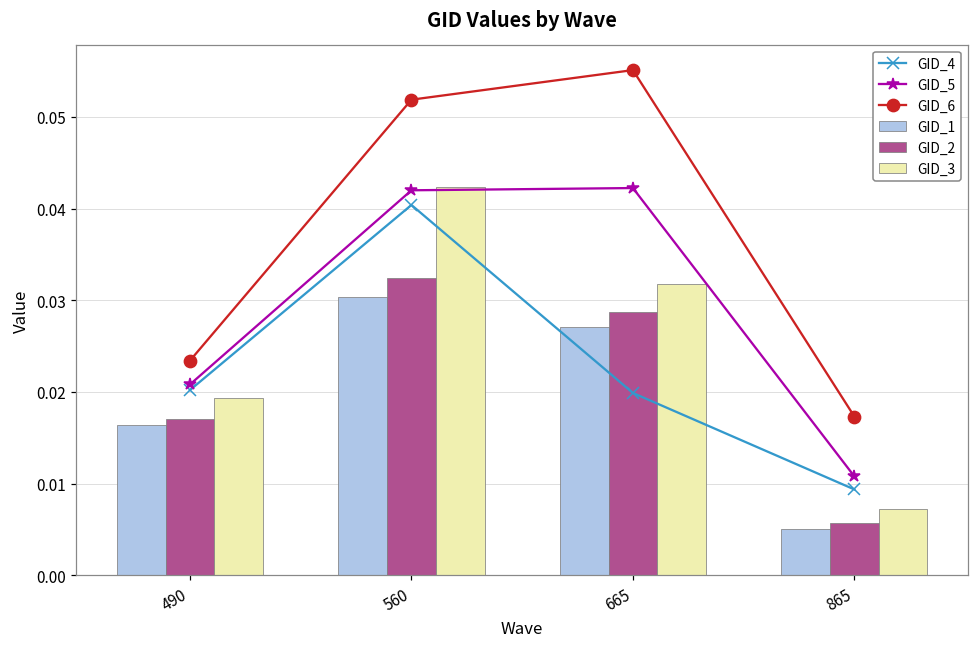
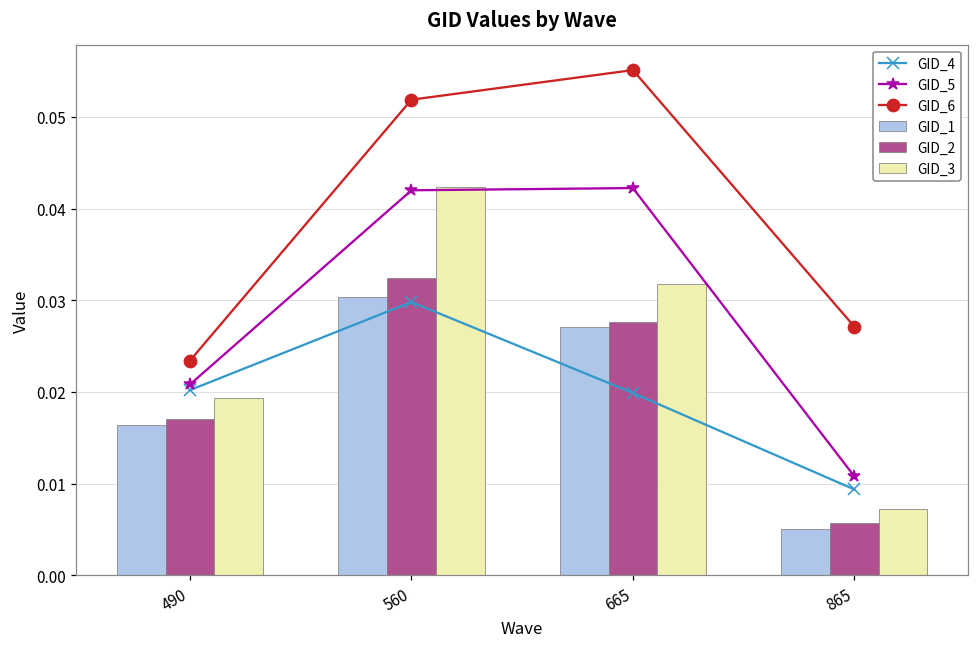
  {
    "GID_1": {
      "490": 0.016,
      "560": 0.030,
      "665": 0.027,
      "865": 0.005
    },
    "GID_4": {
      "490": 0.020,
-     "560": 0.040,
+     "560": 0.030,
      "665": 0.020,
      "865": 0.009
    },
    "GID_5": {
      "490": 0.021,
      "560": 0.042,
      "665": 0.042,
      "865": 0.011
    },
    "GID_2": {
      "490": 0.017,
      "560": 0.032,
-     "665": 0.029,
+     "665": 0.028,
      "865": 0.006
    },
    "GID_6": {
      "490": 0.023,
      "560": 0.052,
      "665": 0.055,
-     "865": 0.017
+     "865": 0.027
    },
    "GID_3": {
      "490": 0.019,
      "560": 0.042,
      "665": 0.032,
      "865": 0.007
    }
  }
